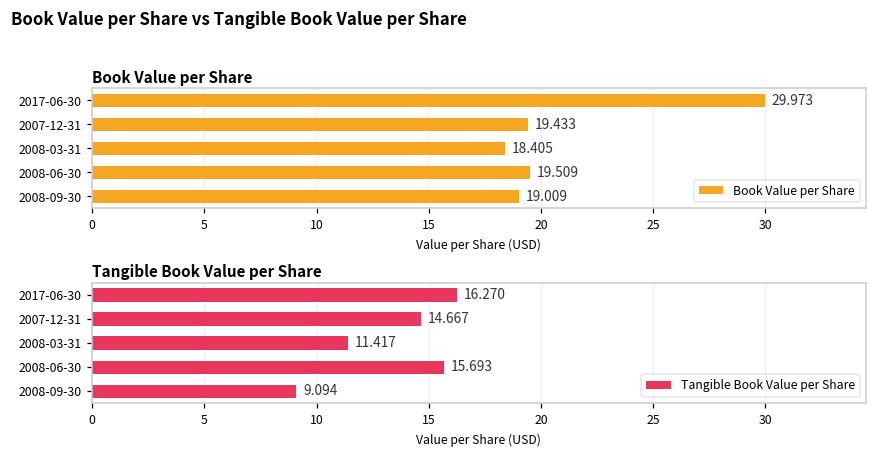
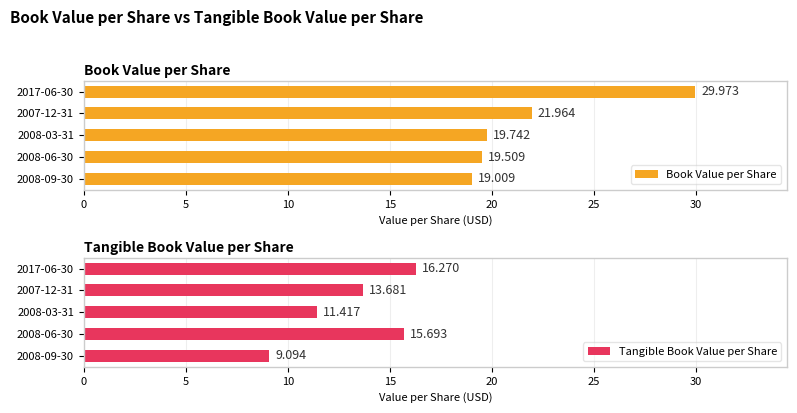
  {
    "Book Value per Share": {
      "2017-06-30": 29.973,
-     "2007-12-31": 19.433,
-     "2008-03-31": 18.405,
+     "2007-12-31": 21.964,
+     "2008-03-31": 19.742,
      "2008-06-30": 19.509,
      "2008-09-30": 19.009
    },
    "Tangible Book Value per Share": {
      "2017-06-30": 16.270,
-     "2007-12-31": 14.667,
+     "2007-12-31": 13.681,
      "2008-03-31": 11.417,
      "2008-06-30": 15.693,
      "2008-09-30": 9.094
    }
  }
